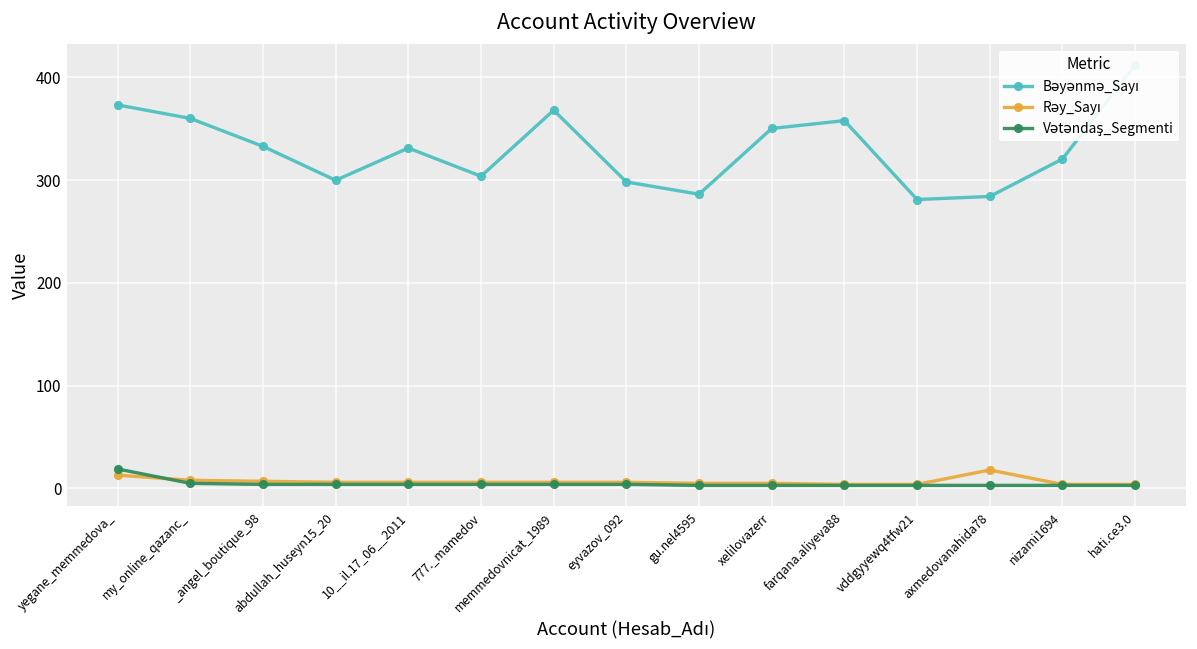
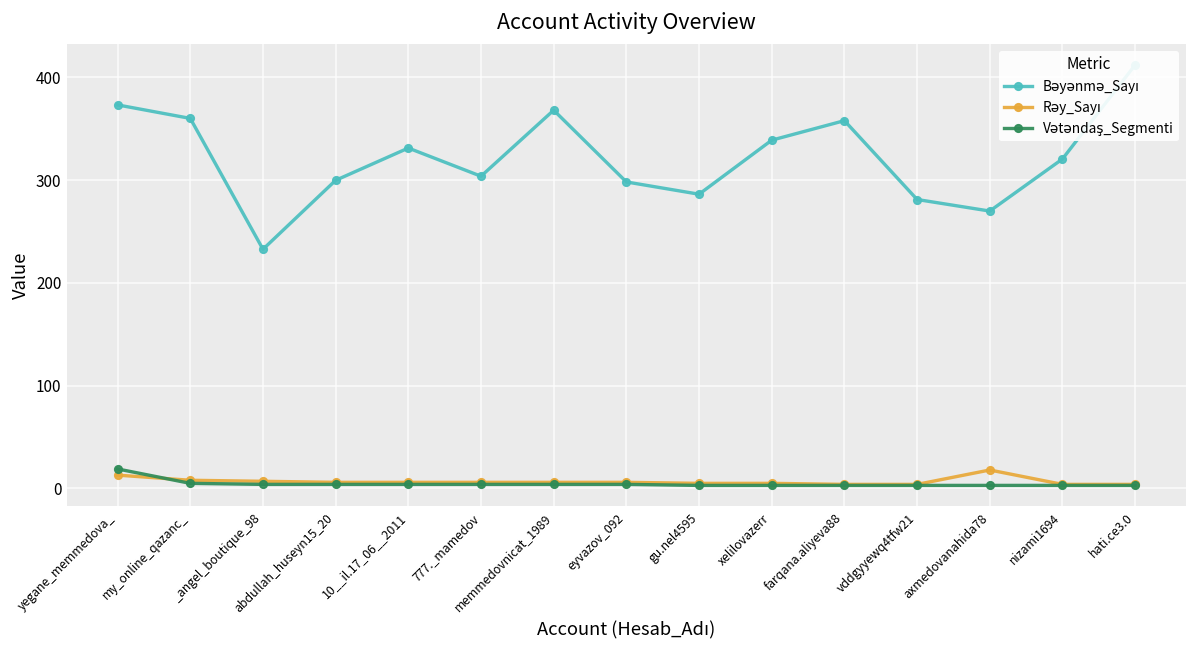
  {
    "Bəyənmə_Sayı": {
      "yegane_memmedova_": 370,
      "my_online_qazanc_": 360,
-     "_angel_boutique_98": 330,
+     "_angel_boutique_98": 230,
      "abdullah_huseyn15_20": 300,
      "10__il.17_06__2011": 330,
      "777._mamedov": 300,
      "memmedovnicat_1989": 370,
      "eyvazov_092": 300,
      "gu.nel4595": 290,
-     "xelilovazerr": 350,
+     "xelilovazerr": 340,
      "farqana.aliyeva88": 360,
      "vddgyyewq4tfw21": 280,
-     "axmedovanahida78": 280,
+     "axmedovanahida78": 270,
      "nizami1694": 320
    },
    "Rəy_Sayı": {
      "yegane_memmedova_": 10,
      "my_online_qazanc_": 10,
      "_angel_boutique_98": 10,
      "axmedovanahida78": 20
    },
    "Vətəndaş_Segmenti": {
      "yegane_memmedova_": 20,
      "my_online_qazanc_": 10,
      "_angel_boutique_98": 0,
      "axmedovanahida78": 0
    }
  }
